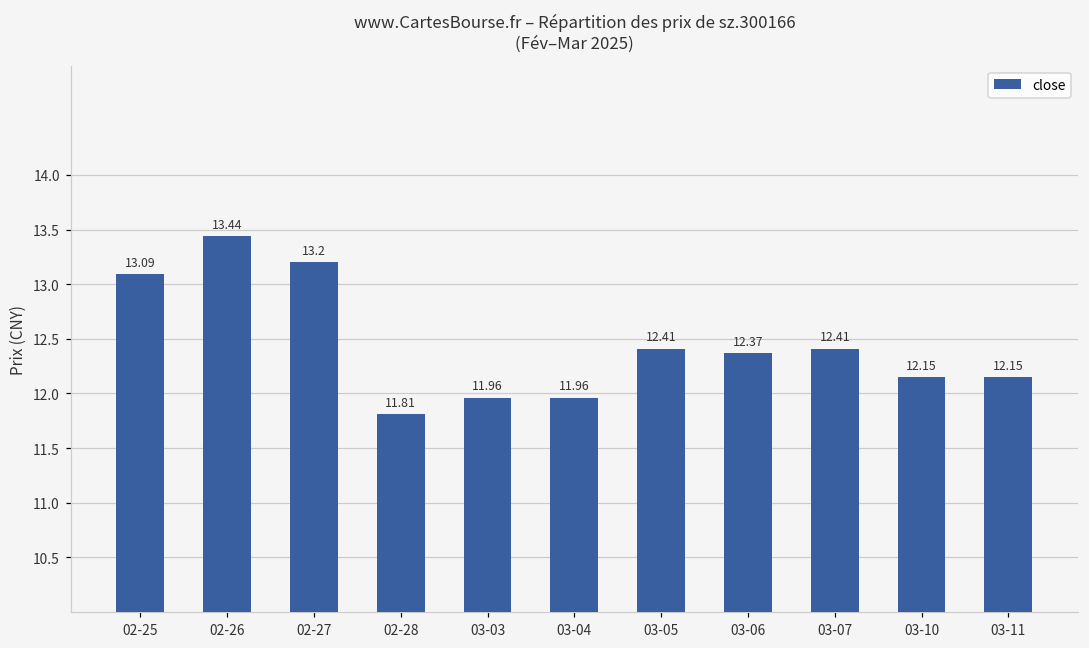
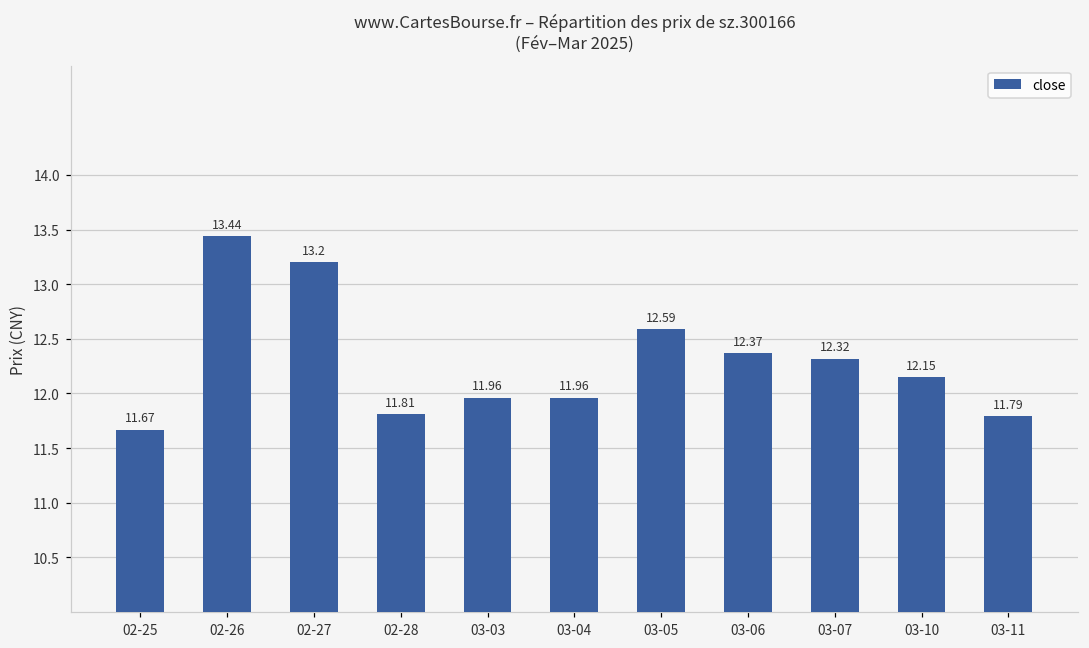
  {
-   "02-25": 13.09,
+   "02-25": 11.67,
    "02-26": 13.44,
    "02-27": 13.2,
    "02-28": 11.81,
    "03-03": 11.96,
    "03-04": 11.96,
-   "03-05": 12.41,
+   "03-05": 12.59,
    "03-06": 12.37,
-   "03-07": 12.41,
+   "03-07": 12.32,
    "03-10": 12.15,
-   "03-11": 12.15
+   "03-11": 11.79
  }
